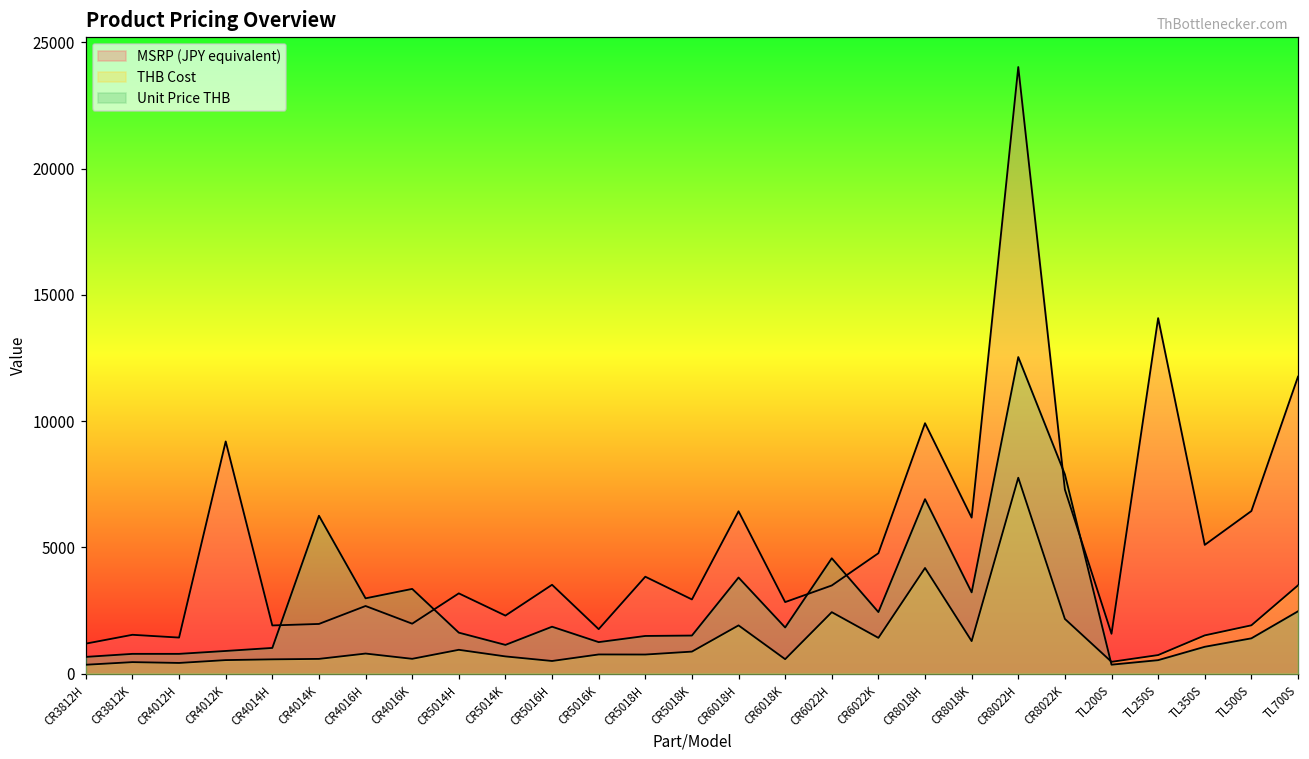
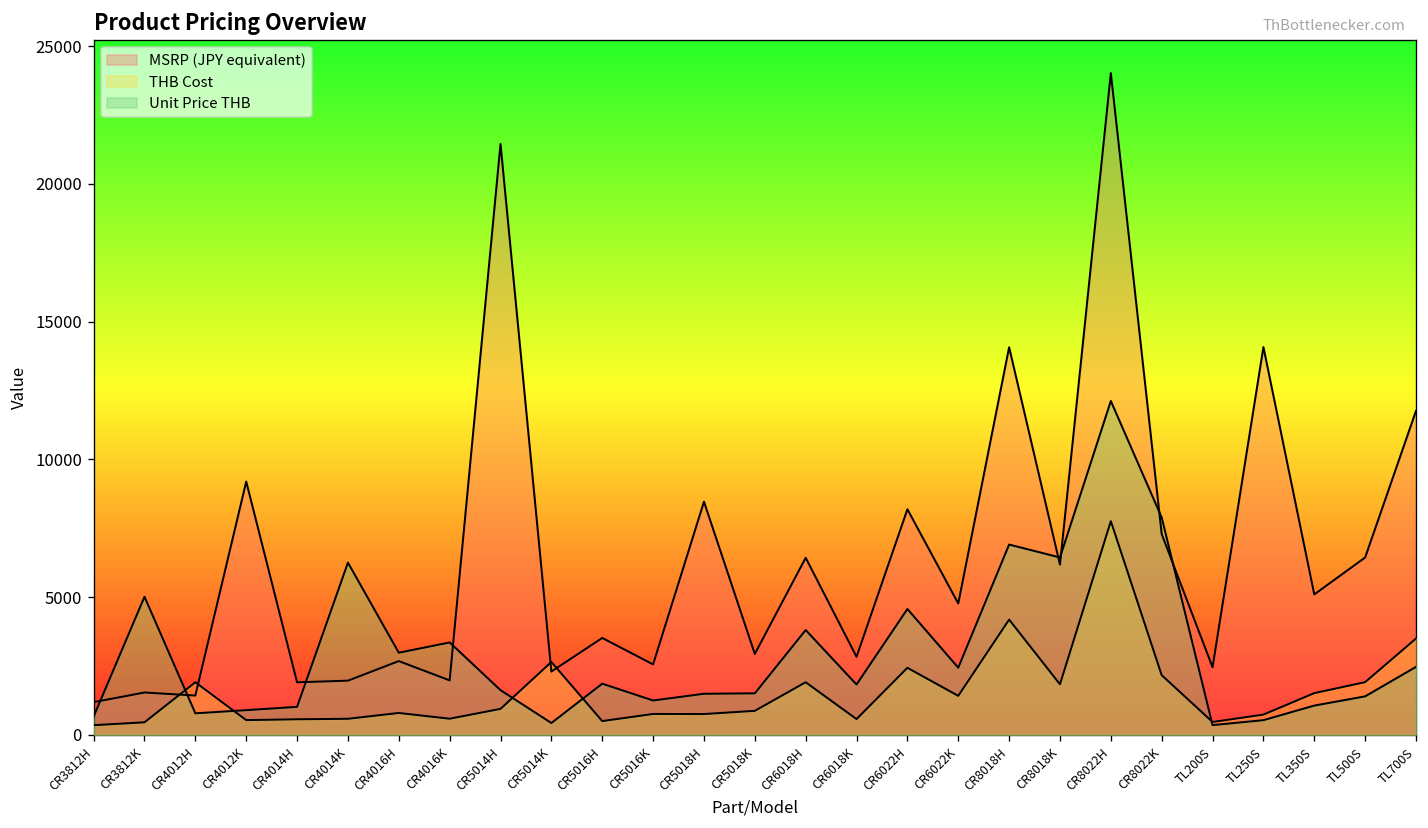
  {
    "MSRP (JPY equivalent)": {
      "CR3812H": 1200,
      "CR3812K": 1500,
      "CR4012H": 1400,
      "CR4012K": 9200,
      "CR4014H": 1900,
      "CR4014K": 2000,
      "CR4016H": 2700,
      "CR4016K": 2000,
-     "CR5014H": 3200,
+     "CR5014H": 21400,
      "CR5014K": 2300,
      "CR5016H": 3500,
-     "CR5016K": 1800,
-     "CR5018H": 3800,
+     "CR5016K": 2600,
+     "CR5018H": 8500,
      "CR5018K": 2900,
      "CR6018H": 6400,
      "CR6018K": 2800,
-     "CR6022H": 3500,
+     "CR6022H": 8200,
      "CR6022K": 4800,
-     "CR8018H": 9900,
+     "CR8018H": 14100,
      "CR8018K": 6200,
      "CR8022H": 24000,
      "CR8022K": 7300,
-     "TL200S": 1600,
+     "TL200S": 2500,
      "TL250S": 14100,
      "TL350S": 5100,
      "TL500S": 6400,
      "TL700S": 11800
    },
    "THB Cost": {
      "CR3812H": 400,
      "CR3812K": 500,
-     "CR4012H": 400,
+     "CR4012H": 1900,
      "CR4012K": 500,
      "CR4014H": 600,
      "CR4014K": 600,
      "CR4016H": 800,
      "CR4016K": 600,
      "CR5014H": 900,
-     "CR5014K": 700,
+     "CR5014K": 2600,
      "CR5016H": 500,
      "CR5016K": 800,
      "CR5018H": 800,
      "CR5018K": 900,
      "CR6018H": 1900,
      "CR6018K": 600,
      "CR6022H": 2400,
      "CR6022K": 1400,
      "CR8018H": 4200,
-     "CR8018K": 1300,
+     "CR8018K": 1800,
      "CR8022H": 7800,
      "CR8022K": 2200,
      "TL200S": 500,
      "TL250S": 700,
      "TL350S": 1500,
      "TL500S": 1900,
      "TL700S": 3500
    },
    "Unit Price THB": {
      "CR3812H": 700,
-     "CR3812K": 800,
+     "CR3812K": 5000,
      "CR4012H": 800,
      "CR4012K": 900,
      "CR4014H": 1000,
      "CR4014K": 6300,
      "CR4016H": 3000,
      "CR4016K": 3400,
      "CR5014H": 1600,
-     "CR5014K": 1100,
+     "CR5014K": 400,
      "CR5016H": 1900,
      "CR5016K": 1300,
      "CR5018H": 1500,
      "CR5018K": 1500,
      "CR6018H": 3800,
      "CR6018K": 1800,
      "CR6022H": 4600,
      "CR6022K": 2400,
      "CR8018H": 6900,
-     "CR8018K": 3200,
-     "CR8022H": 12500,
+     "CR8018K": 6400,
+     "CR8022H": 12100,
      "CR8022K": 7900,
      "TL200S": 400,
      "TL250S": 500,
      "TL350S": 1100,
      "TL500S": 1400,
      "TL700S": 2500
    }
  }
